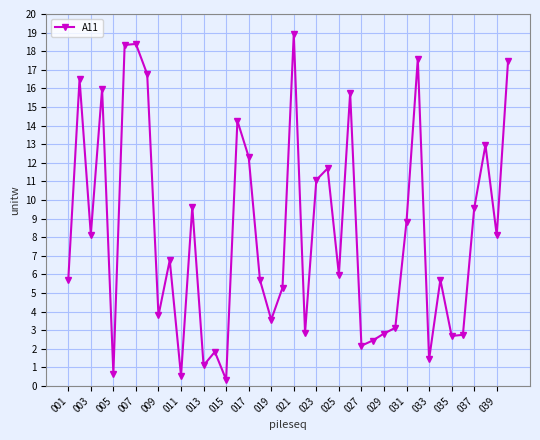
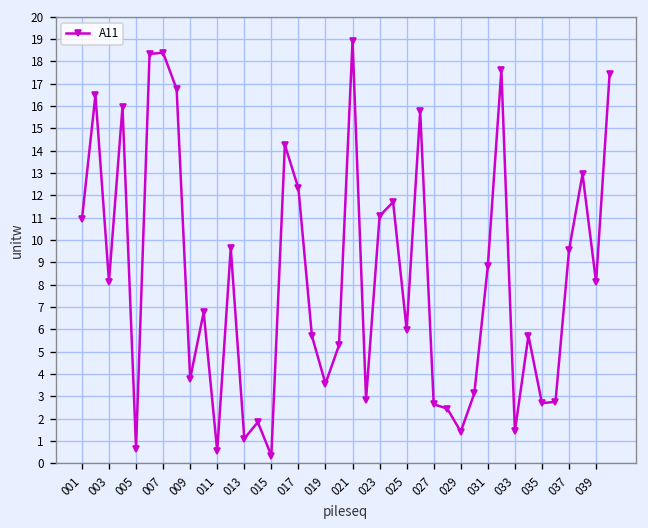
  {
-   "001": 5.7,
+   "001": 10.9,
    "003": 8.1,
    "005": 0.7,
    "007": 18.4,
    "009": 3.8,
    "011": 0.5,
    "013": 1.1,
    "015": 0.3,
    "017": 12.3,
    "019": 3.6,
    "021": 18.9,
    "023": 11.1,
    "025": 6.0,
-   "027": 2.2,
-   "029": 2.8,
+   "027": 2.6,
+   "029": 1.4,
    "031": 8.8,
    "033": 1.4,
    "035": 2.7,
    "037": 9.5,
    "039": 8.1
  }
